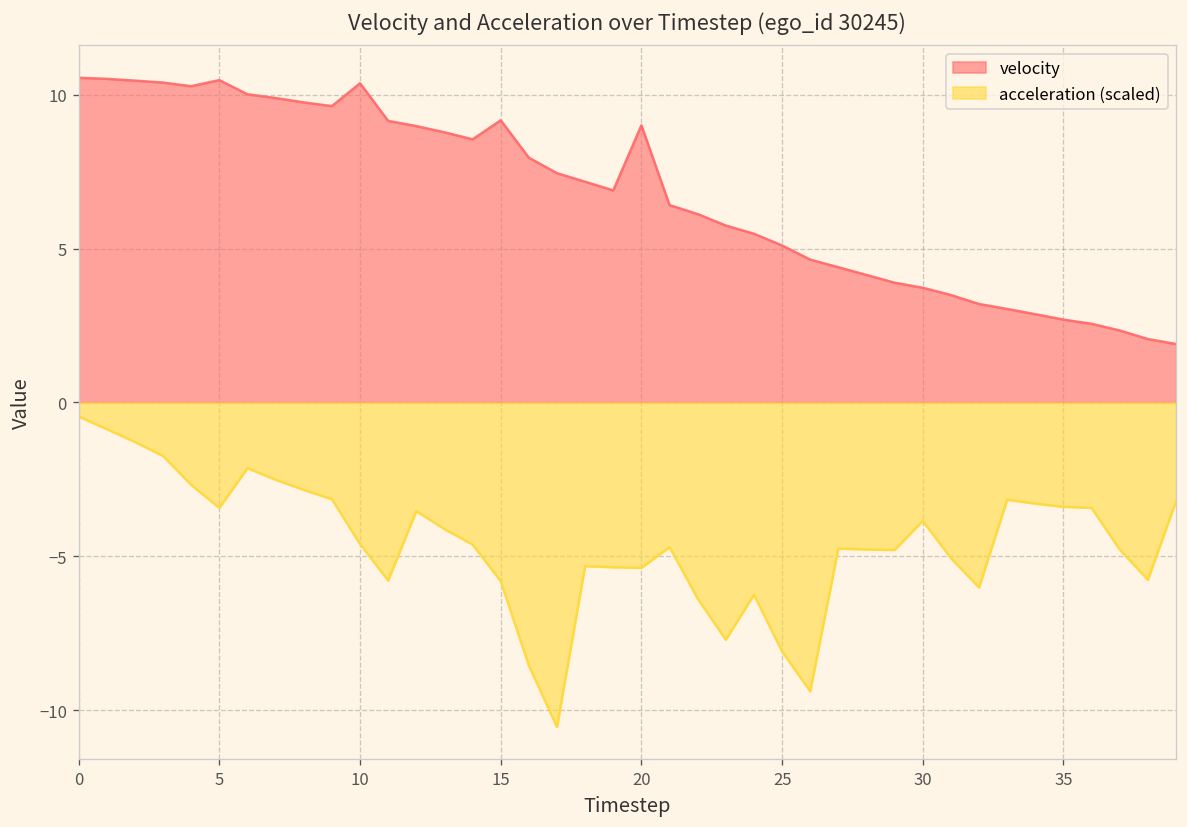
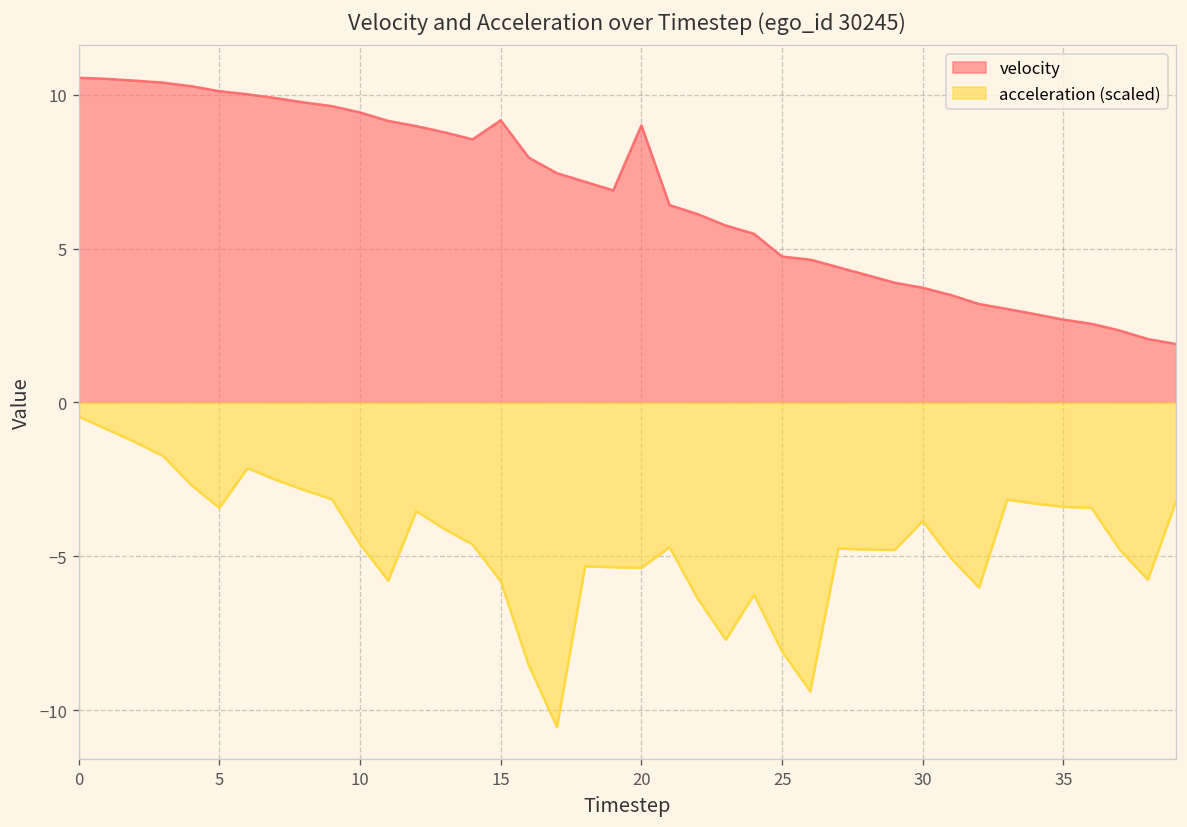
  {
    "velocity": {
      "0": 10.6,
-     "5": 10.5,
-     "10": 10.4,
+     "5": 10.1,
+     "10": 9.4,
      "15": 9.2,
      "20": 9.0,
-     "25": 5.1,
+     "25": 4.7,
      "30": 3.7,
      "35": 2.7
    }
  }
